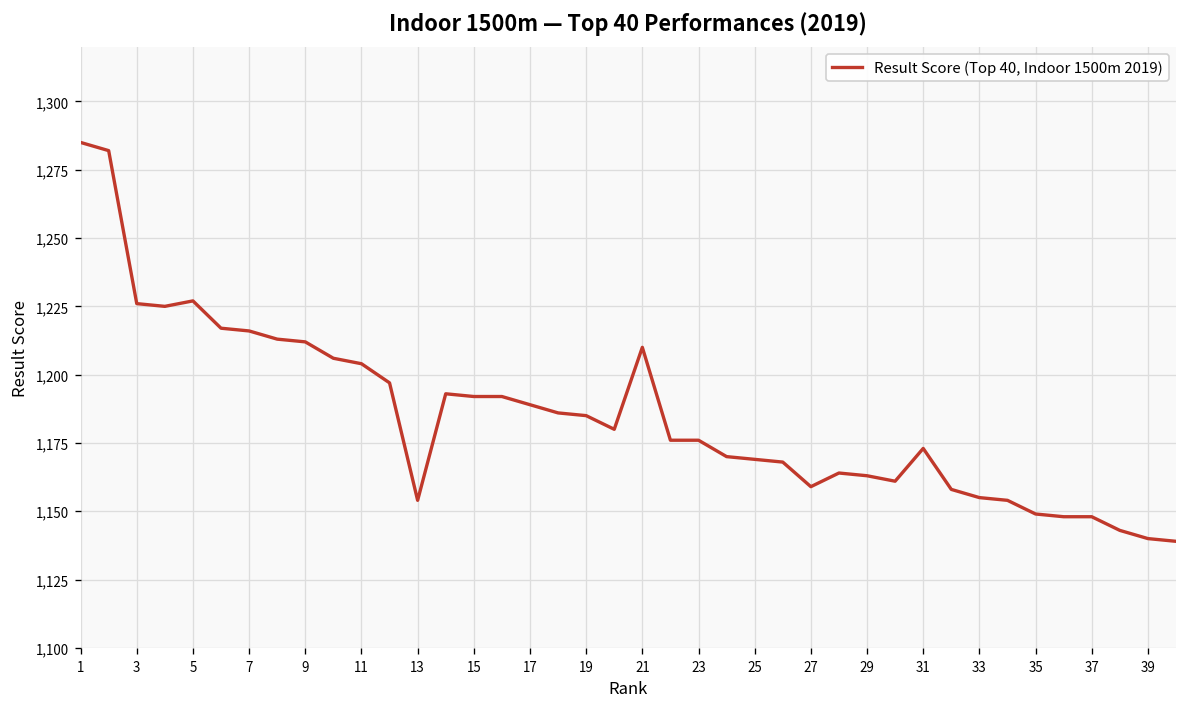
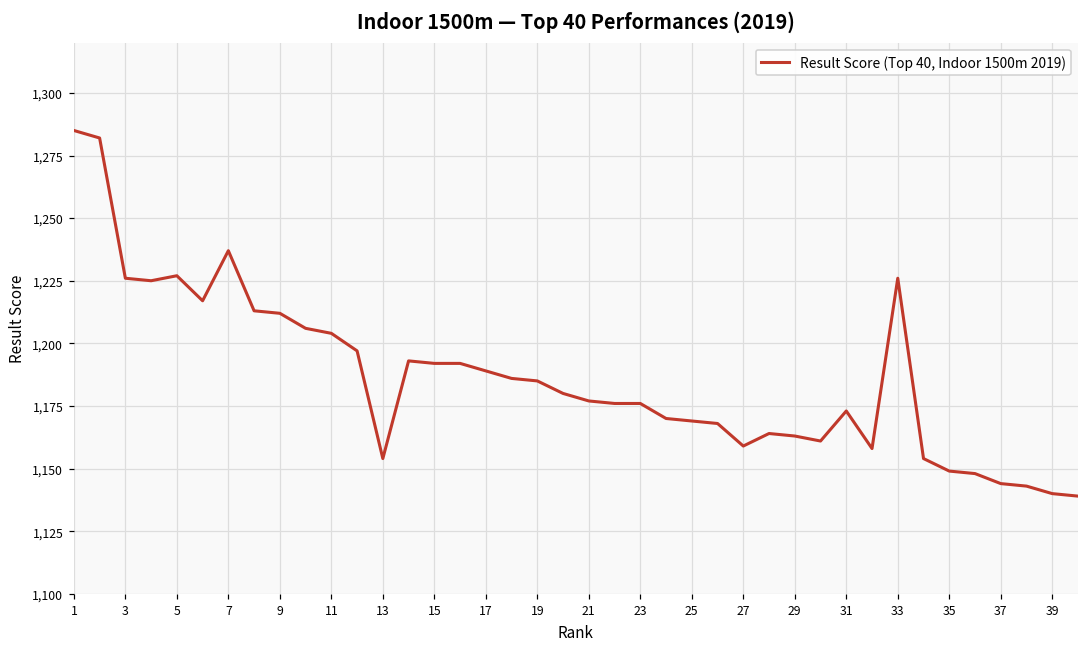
  {
    "1": "1,285",
    "3": "1,226",
    "5": "1,227",
-   "7": "1,216",
+   "7": "1,237",
    "9": "1,212",
    "11": "1,204",
    "13": "1,154",
    "15": "1,192",
    "17": "1,189",
    "19": "1,185",
-   "21": "1,210",
+   "21": "1,177",
    "23": "1,176",
    "25": "1,169",
    "27": "1,159",
    "29": "1,163",
    "31": "1,173",
-   "33": "1,155",
+   "33": "1,226",
    "35": "1,149",
-   "37": "1,148",
+   "37": "1,144",
    "39": "1,140"
  }
